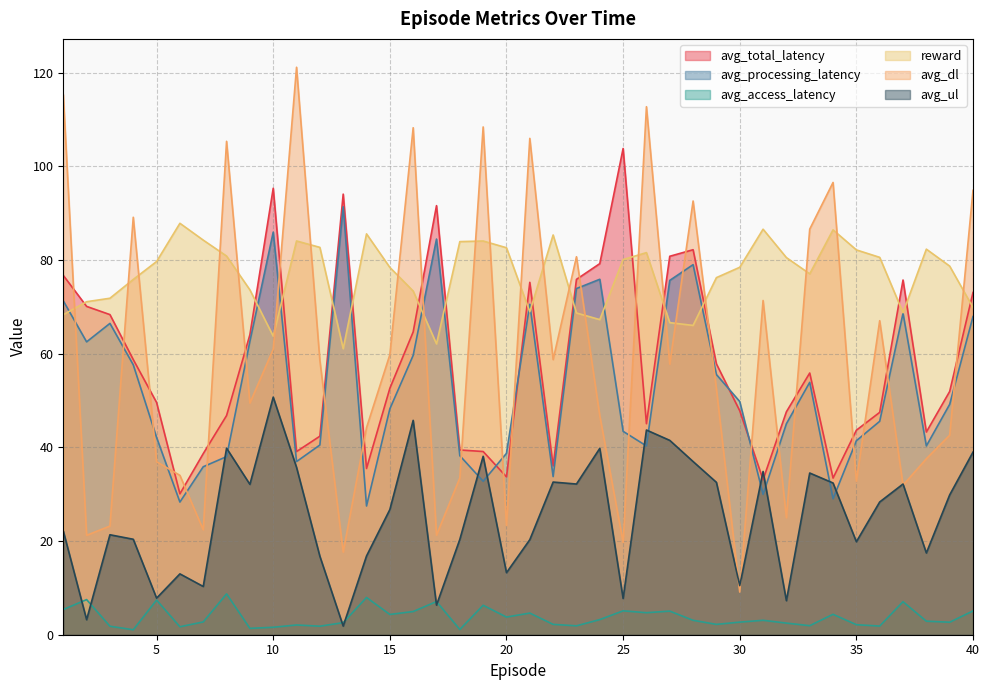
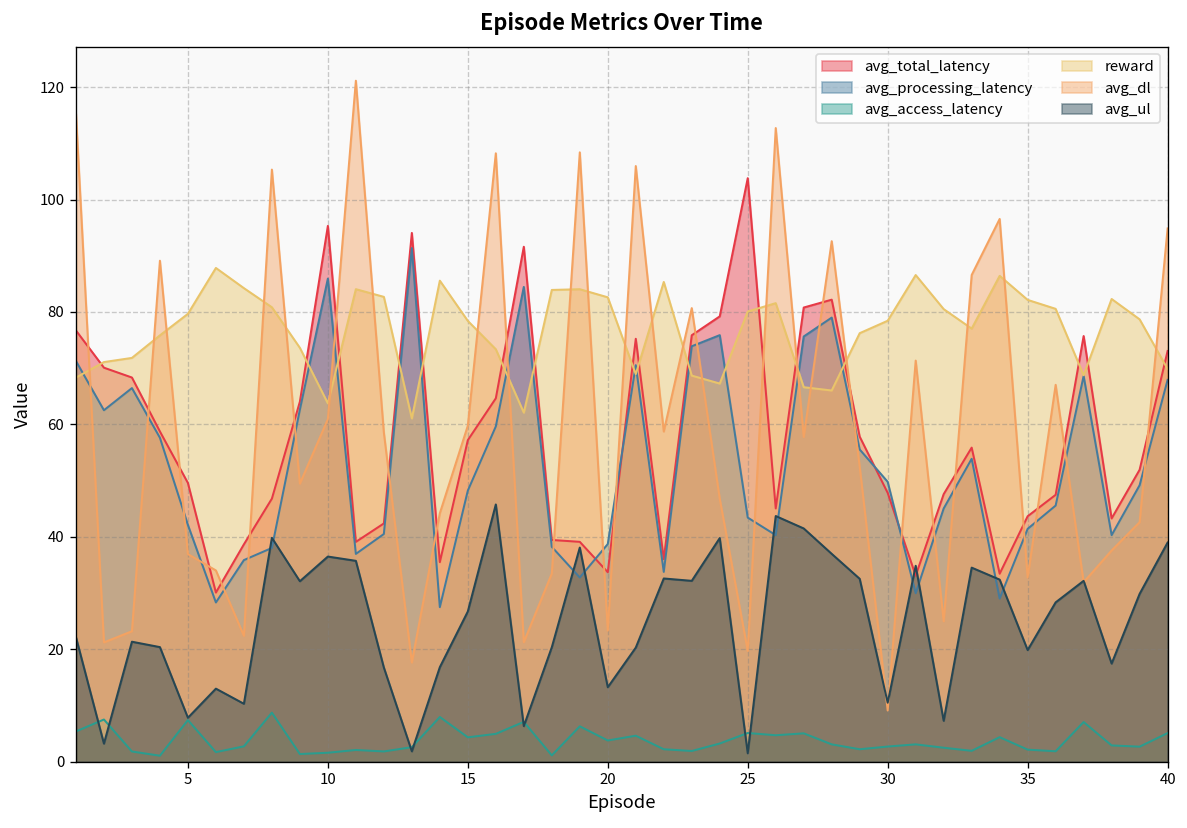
  {
    "avg_total_latency": {
      "5": 50,
      "10": 95,
-     "15": 53,
+     "15": 57,
      "20": 34,
      "25": 104,
      "30": 48,
      "35": 44,
      "40": 73
    },
    "avg_ul": {
-     "10": 51,
+     "10": 36,
      "15": 27,
      "20": 13,
-     "25": 8,
+     "25": 1,
      "30": 10,
      "35": 20,
      "40": 39
    }
  }
